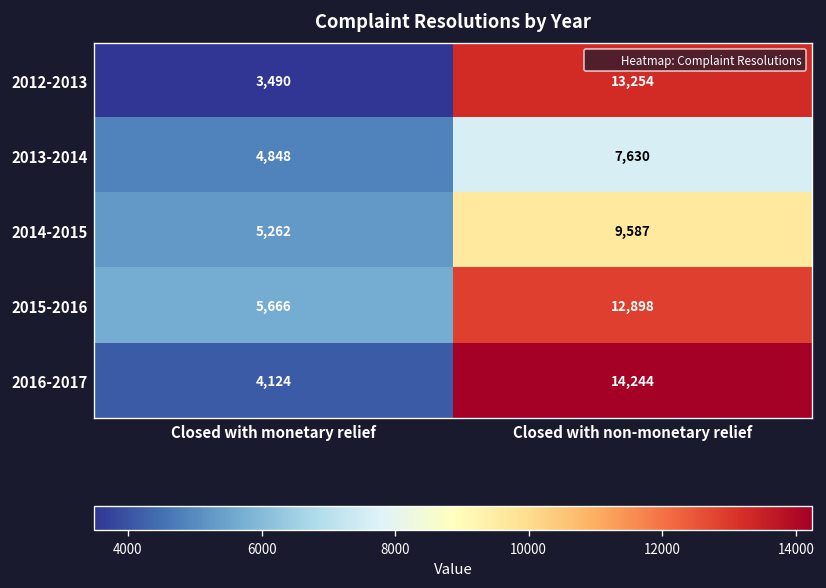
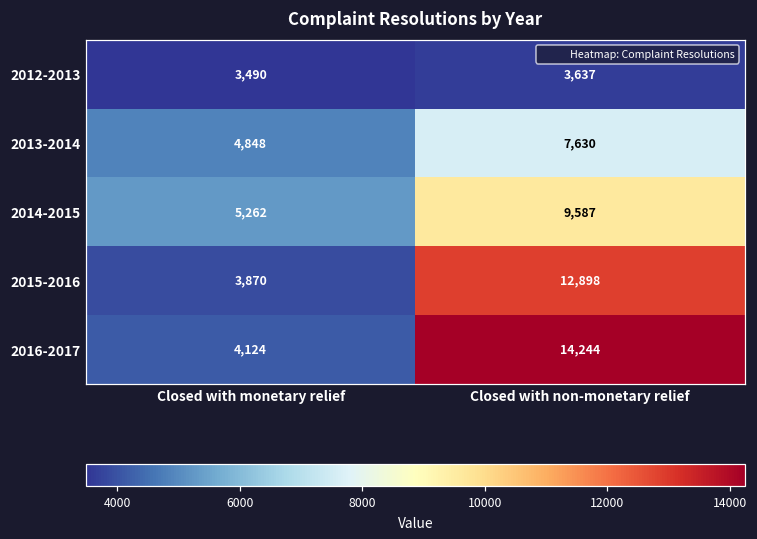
  {
    "2012-2013": {
      "Closed with monetary relief": "3,490",
-     "Closed with non-monetary relief": "13,254"
+     "Closed with non-monetary relief": "3,637"
    },
    "2013-2014": {
      "Closed with monetary relief": "4,848",
      "Closed with non-monetary relief": "7,630"
    },
    "2014-2015": {
      "Closed with monetary relief": "5,262",
      "Closed with non-monetary relief": "9,587"
    },
    "2015-2016": {
-     "Closed with monetary relief": "5,666",
+     "Closed with monetary relief": "3,870",
      "Closed with non-monetary relief": "12,898"
    },
    "2016-2017": {
      "Closed with monetary relief": "4,124",
      "Closed with non-monetary relief": "14,244"
    }
  }
